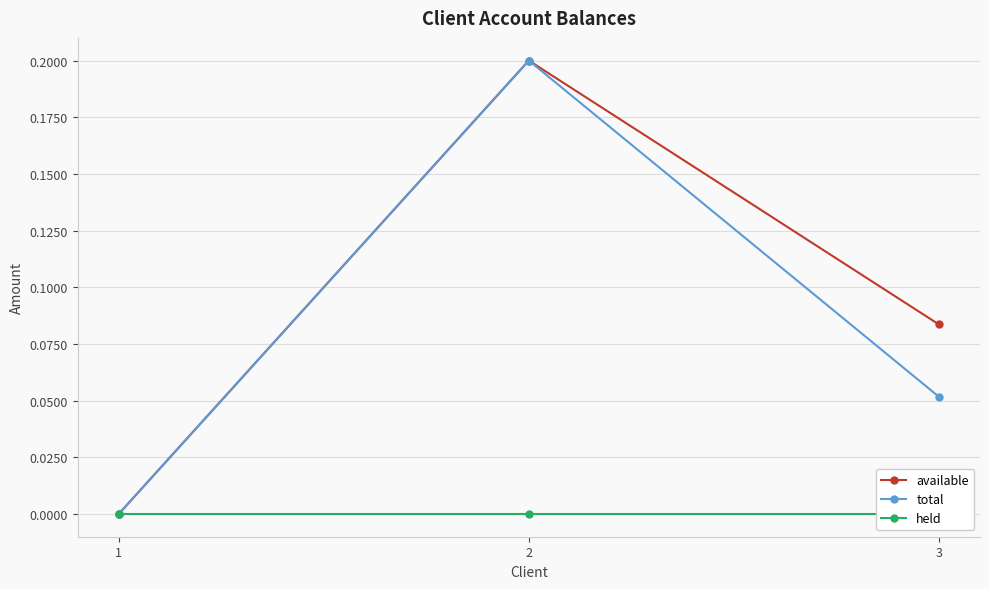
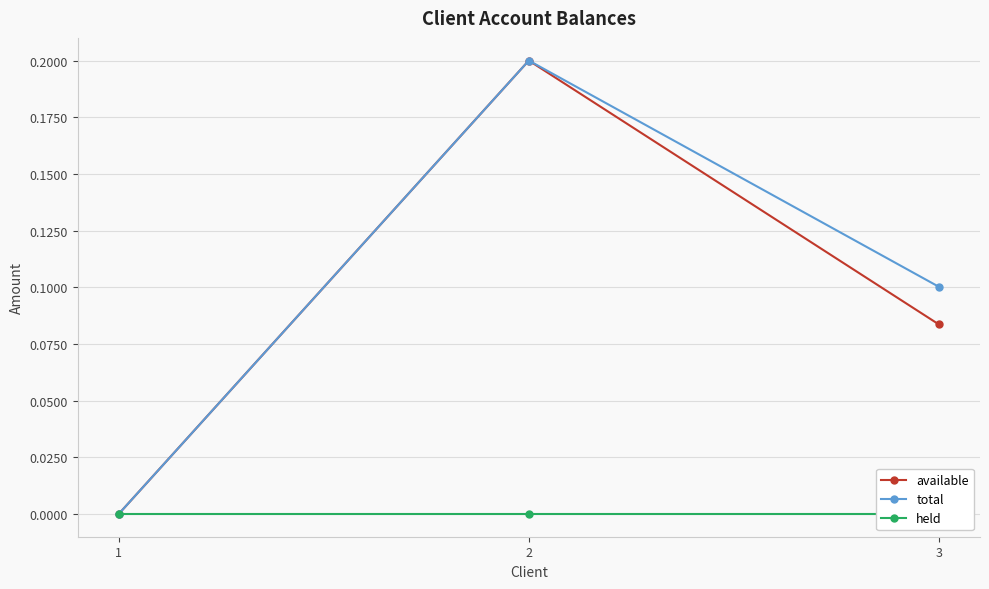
  {
    "available": {
      "3": 0.084
    },
    "total": {
-     "3": 0.052
+     "3": 0.100
    },
    "held": {
      "2": 0.000
    }
  }
